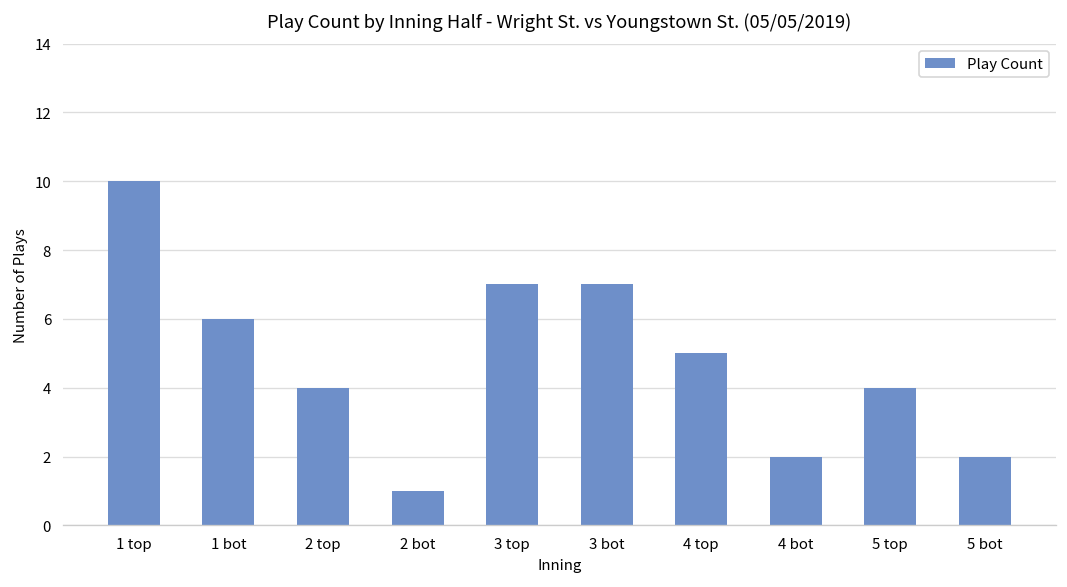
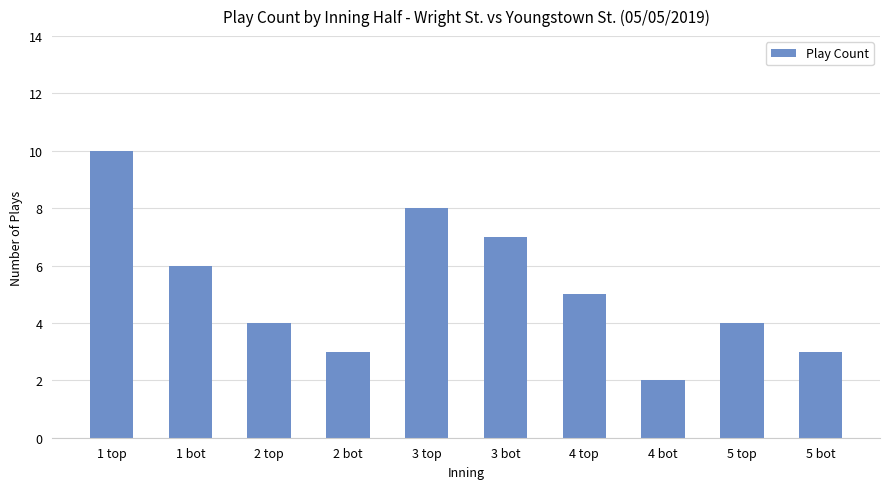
  {
    "1 top": 10,
    "1 bot": 6,
    "2 top": 4,
-   "2 bot": 1,
-   "3 top": 7,
+   "2 bot": 3,
+   "3 top": 8,
    "3 bot": 7,
    "4 top": 5,
    "4 bot": 2,
    "5 top": 4,
-   "5 bot": 2
+   "5 bot": 3
  }
